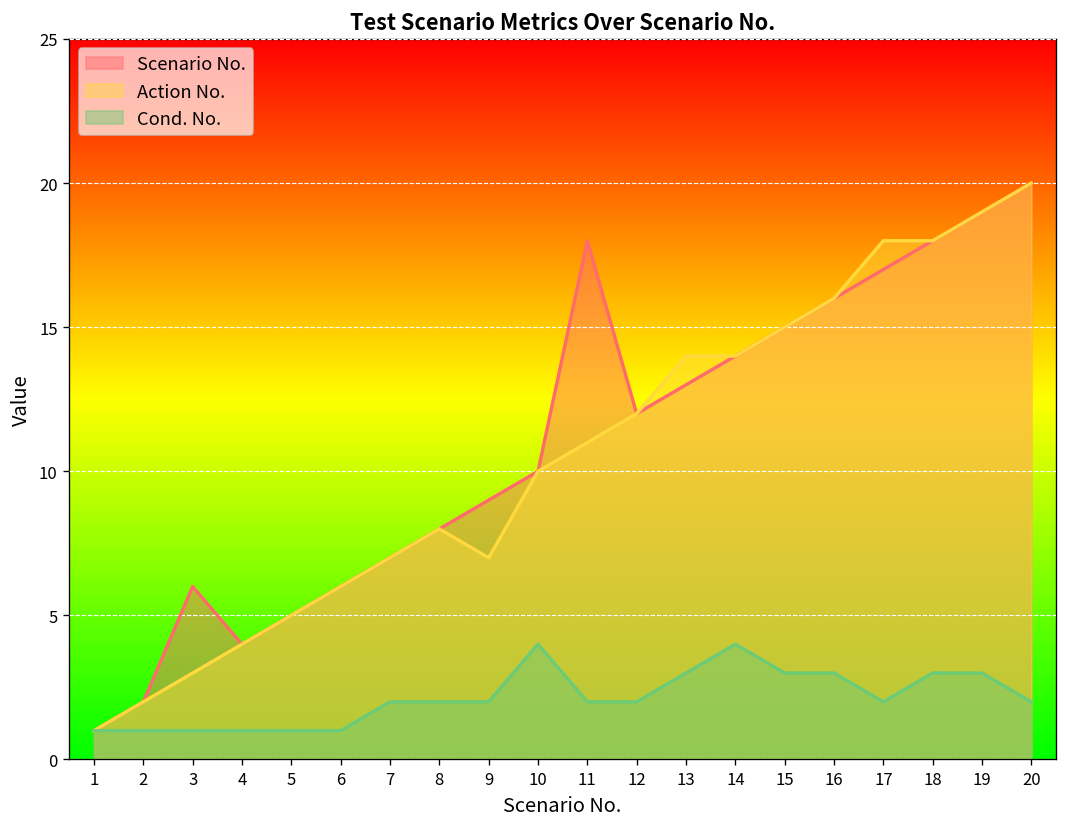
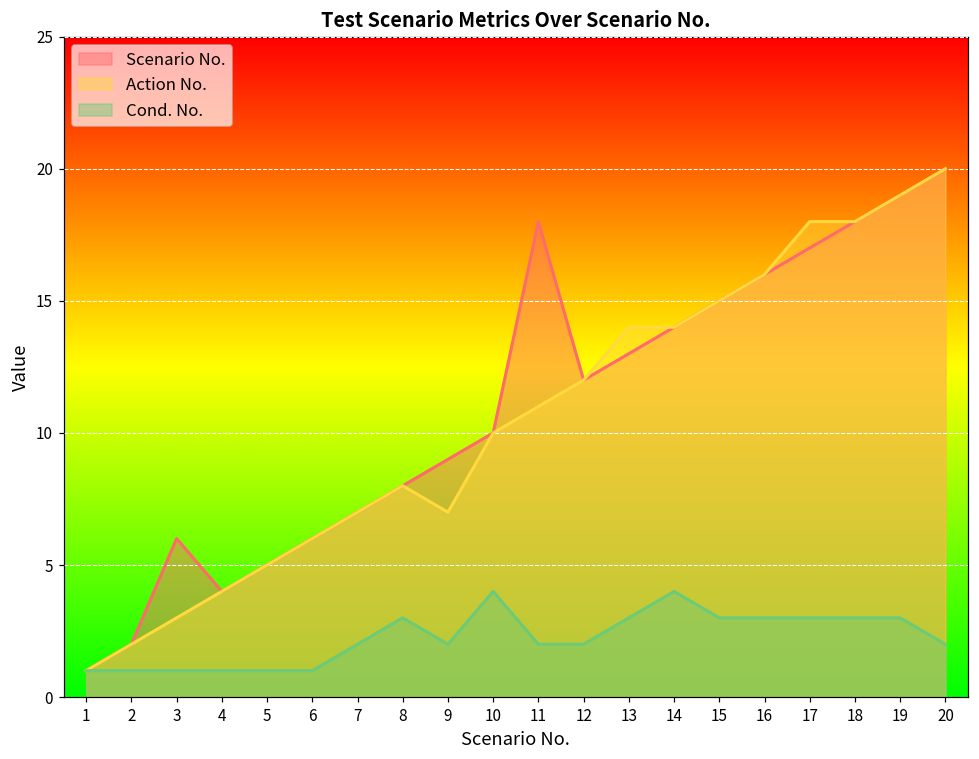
  {
    "Scenario No.": {
      "3": 6,
      "9": 9,
      "11": 18,
      "13": 13,
      "17": 17
    },
    "Action No.": {
      "3": 3,
      "9": 7,
      "11": 11,
      "13": 14,
      "17": 18
    },
    "Cond. No.": {
      "2": 1,
      "3": 1,
      "4": 1,
      "5": 1,
      "6": 1,
      "7": 2,
-     "8": 2,
+     "8": 3,
      "9": 2,
      "10": 4,
      "11": 2,
      "12": 2,
      "13": 3,
      "14": 4,
      "15": 3,
      "16": 3,
-     "17": 2,
+     "17": 3,
      "18": 3,
      "19": 3,
      "20": 2
    }
  }
